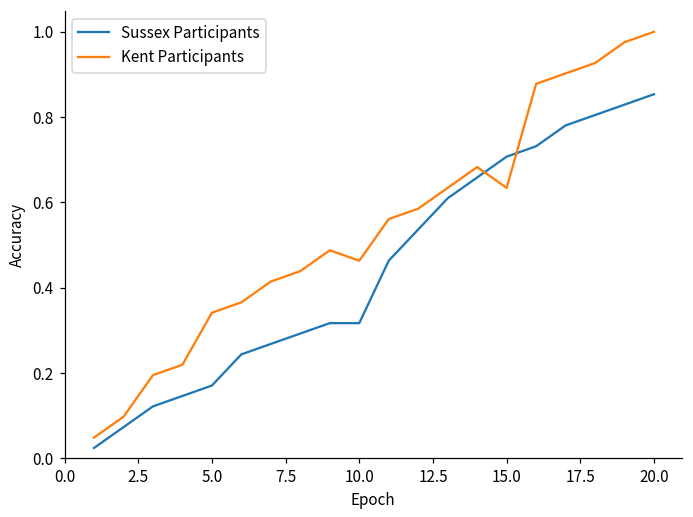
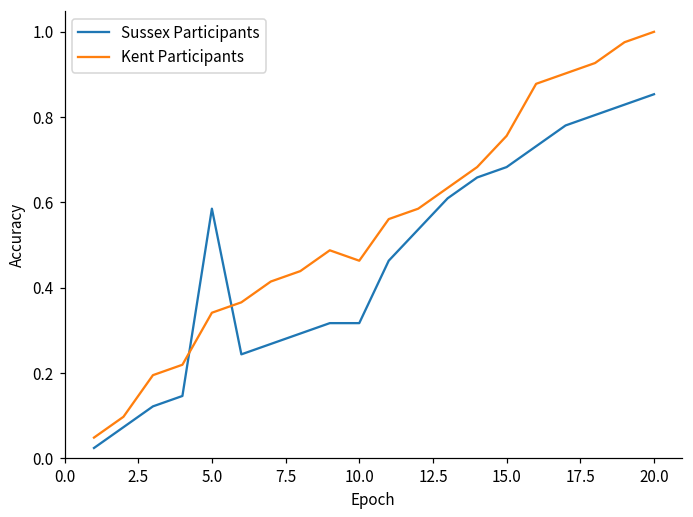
  {
    "Sussex Participants": {
-     "5.0": 0.17,
+     "5.0": 0.59,
      "10.0": 0.32,
-     "15.0": 0.71,
+     "15.0": 0.68,
      "20.0": 0.85
    },
    "Kent Participants": {
      "5.0": 0.34,
      "10.0": 0.46,
-     "15.0": 0.63,
+     "15.0": 0.76,
      "20.0": 1.00
    }
  }
